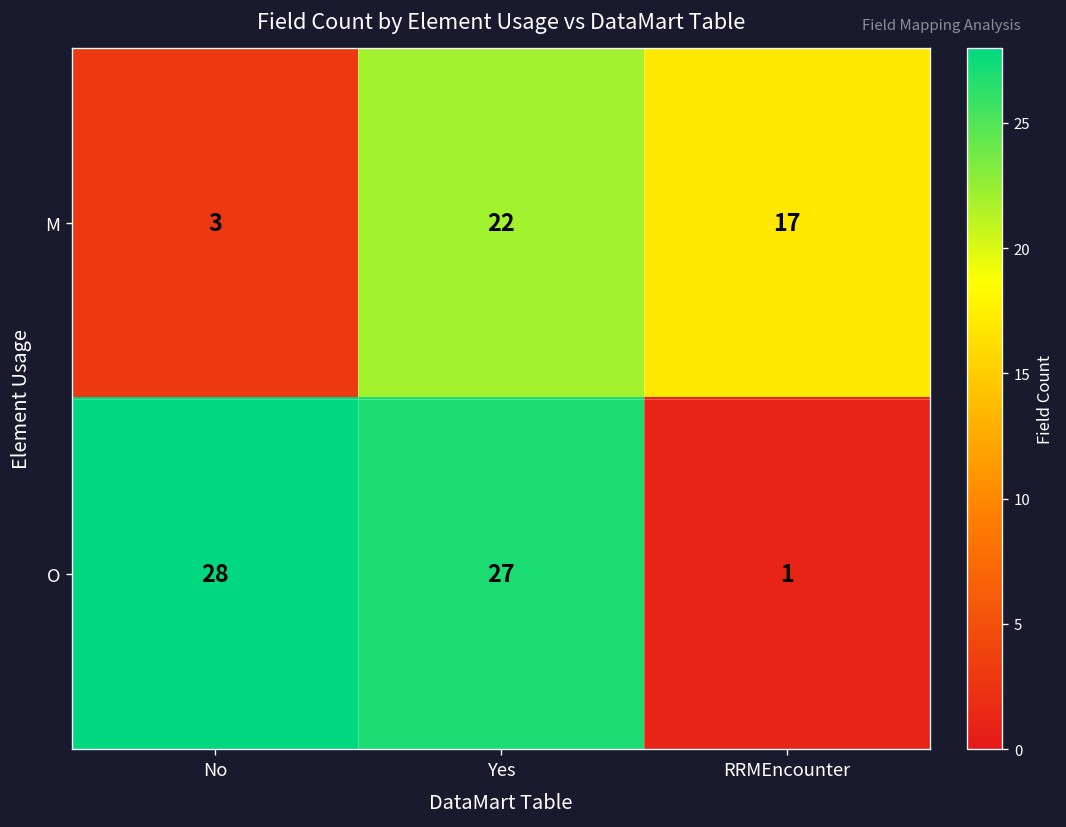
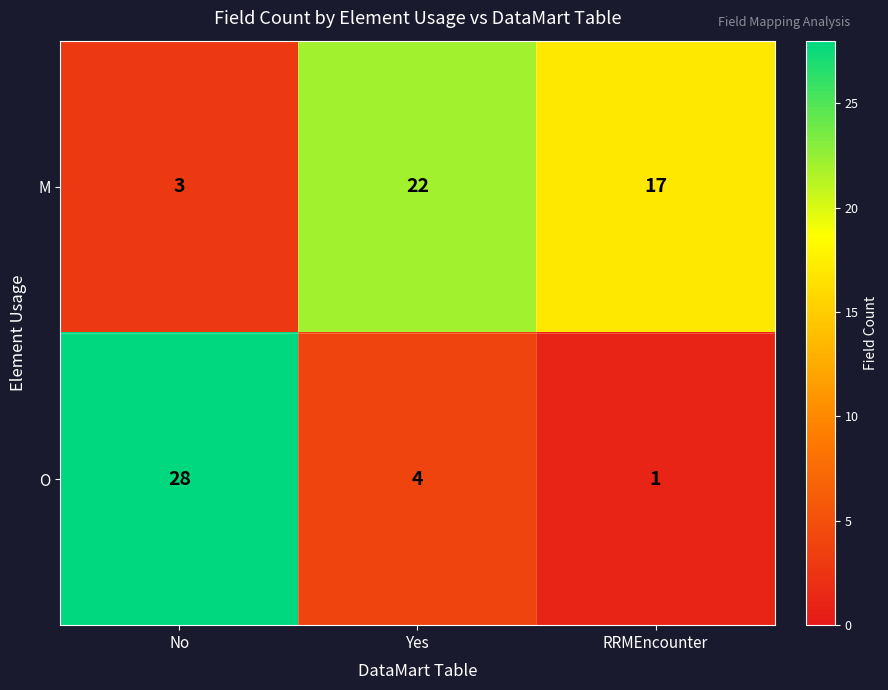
  {
    "M": {
      "No": 3,
      "Yes": 22,
      "RRMEncounter": 17
    },
    "O": {
      "No": 28,
-     "Yes": 27,
+     "Yes": 4,
      "RRMEncounter": 1
    }
  }
